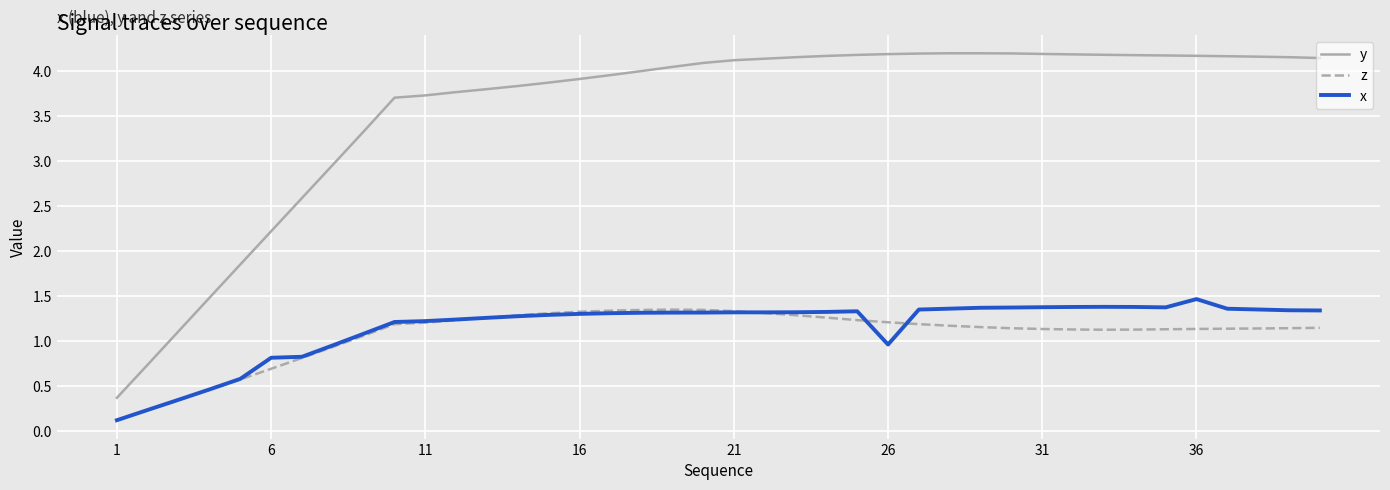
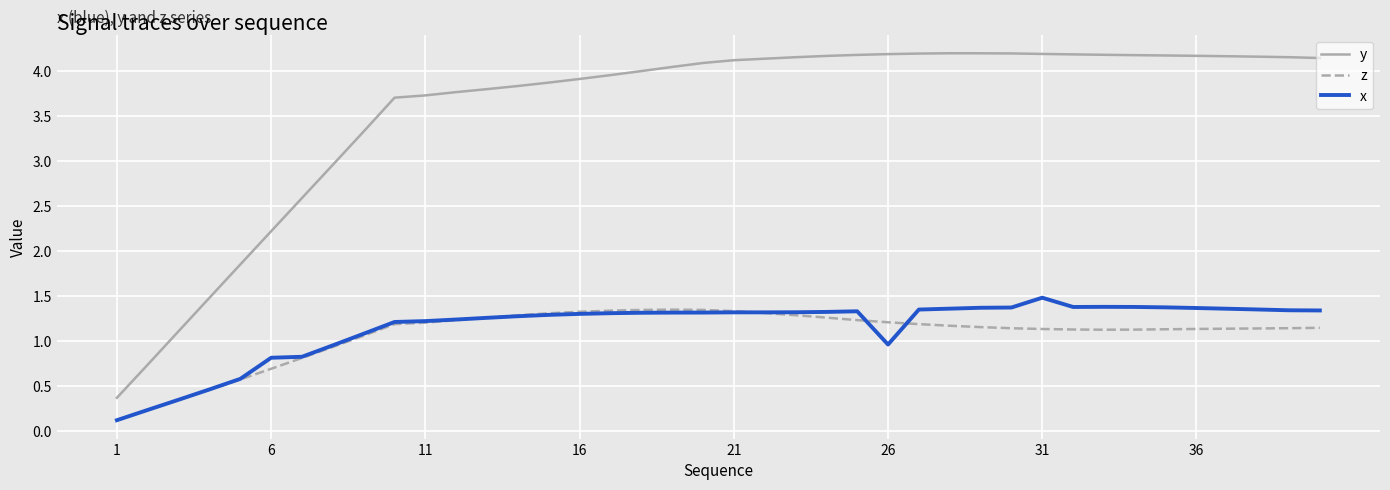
  {
    "x": {
      "6": 0.8,
      "26": 1.0,
-     "31": 1.4,
-     "36": 1.5
+     "31": 1.5,
+     "36": 1.4
    }
  }
